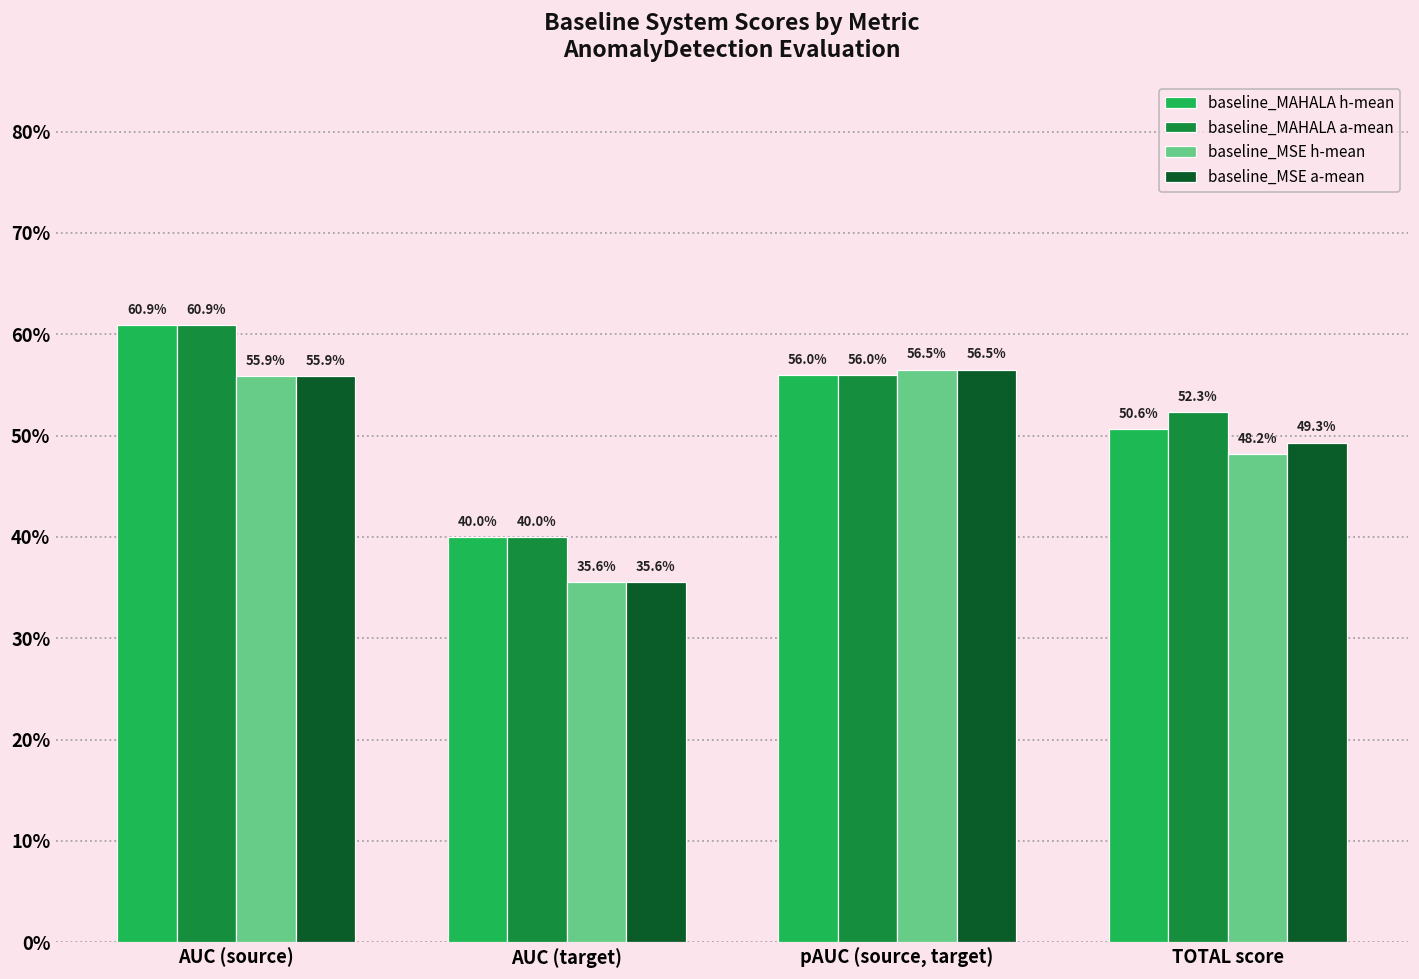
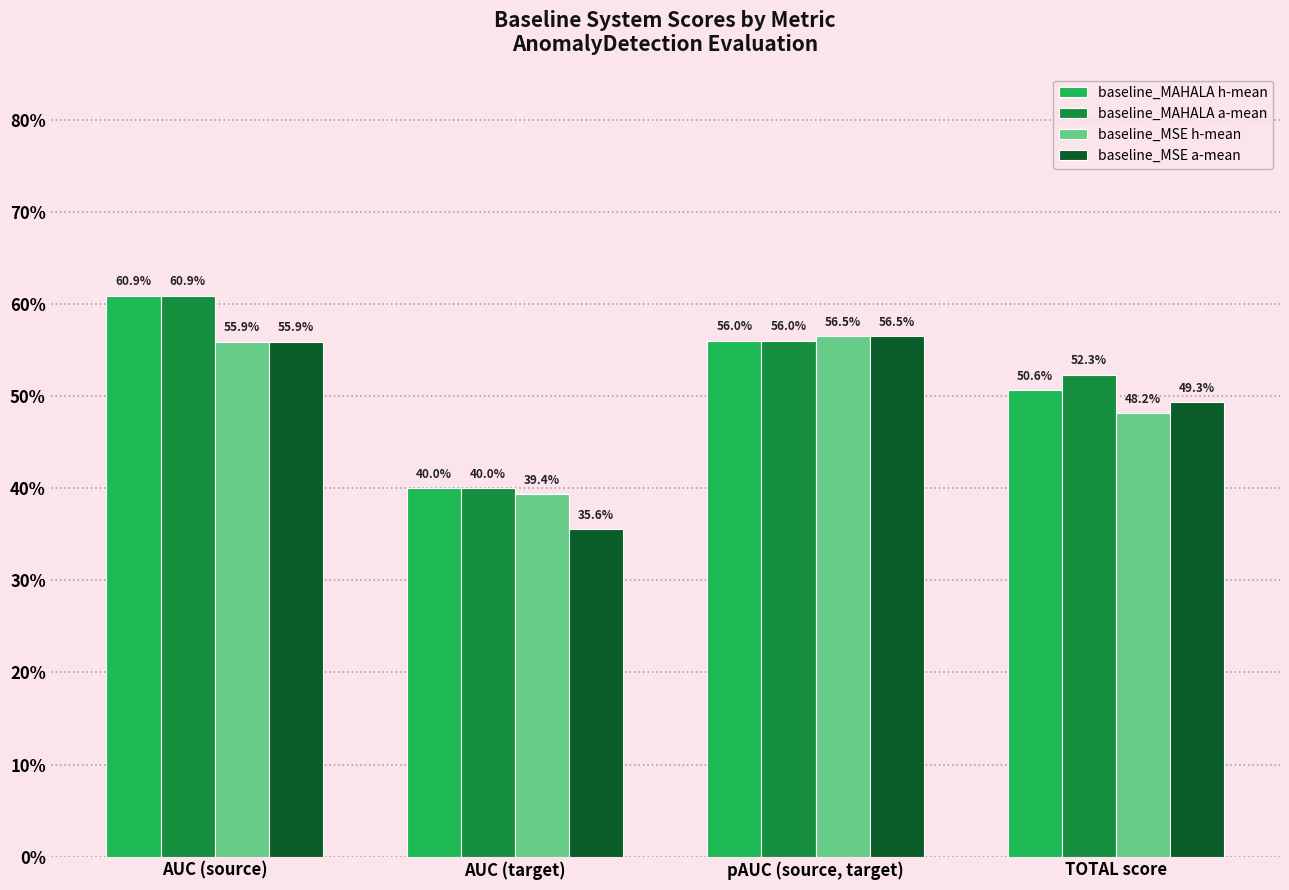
  {
    "baseline_MSE h-mean": {
      "AUC (source)": "55.9%",
-     "AUC (target)": "35.6%",
+     "AUC (target)": "39.4%",
      "pAUC (source, target)": "56.5%",
      "TOTAL score": "48.2%"
    }
  }
